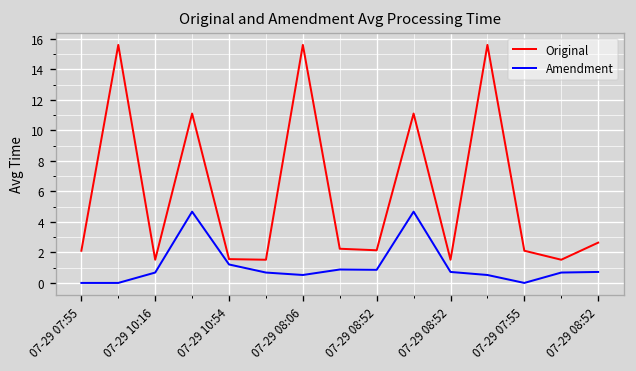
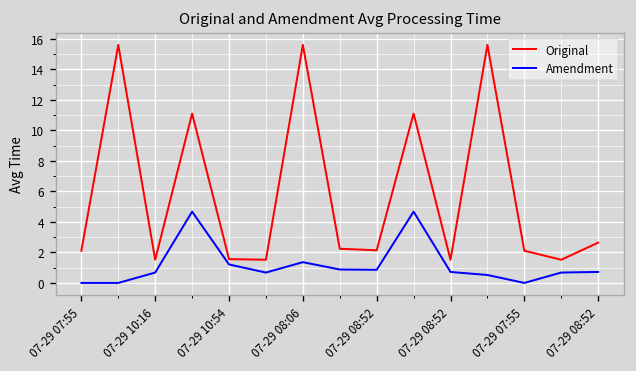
  {
    "Original": {
      "07-29 10:54": 1.6,
      "07-29 08:06": 15.6
    },
    "Amendment": {
      "07-29 10:54": 1.2,
-     "07-29 08:06": 0.5
+     "07-29 08:06": 1.4
    }
  }
